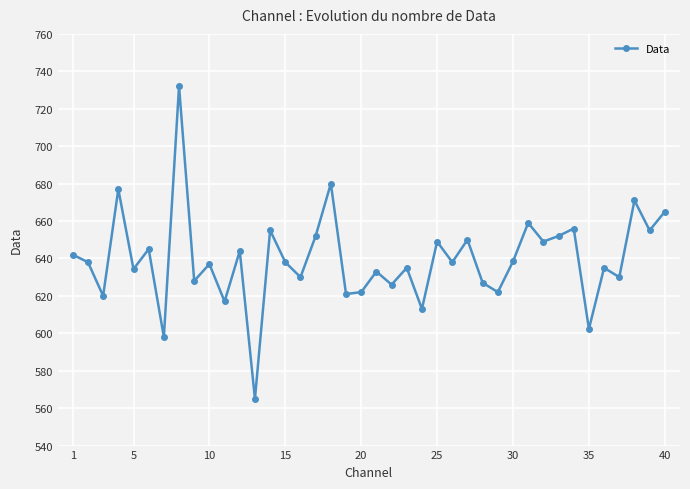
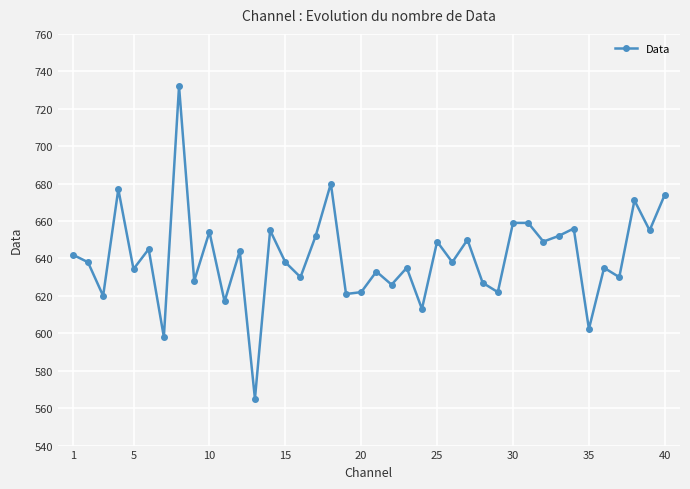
  {
    "1": 642,
    "5": 634,
-   "10": 637,
+   "10": 654,
    "15": 638,
    "20": 622,
    "25": 649,
-   "30": 638,
+   "30": 659,
    "35": 602,
-   "40": 665
+   "40": 674
  }
